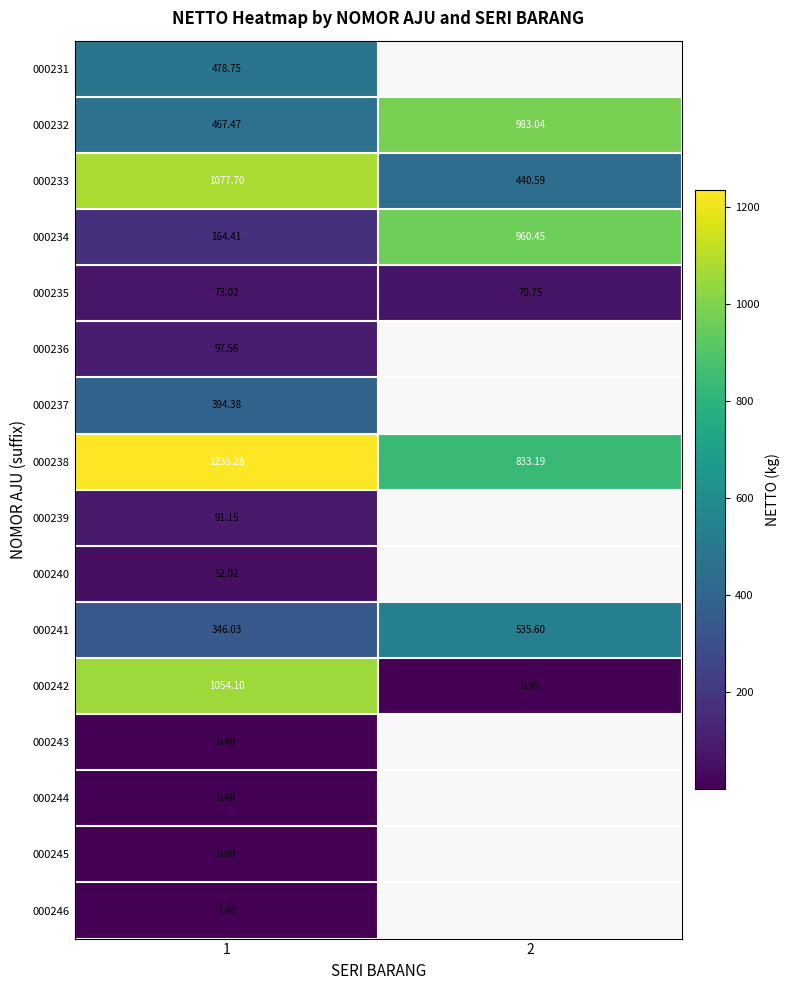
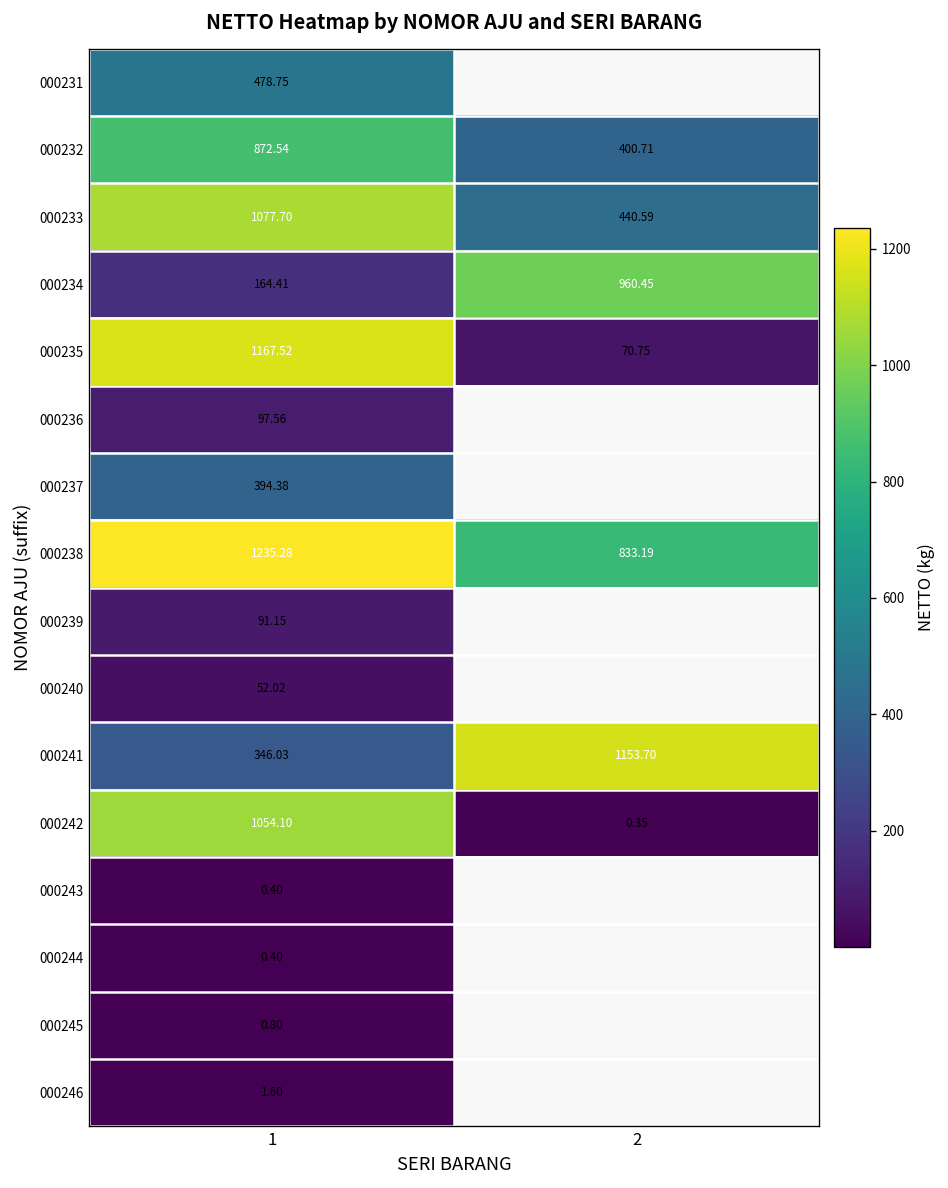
  {
    "000231": {
      "1": 478.75
    },
    "000232": {
-     "1": 467.47,
-     "2": 983.04
+     "1": 872.54,
+     "2": 400.71
    },
    "000233": {
      "1": 1077.70,
      "2": 440.59
    },
    "000234": {
      "1": 164.41,
      "2": 960.45
    },
    "000235": {
-     "1": 73.02,
+     "1": 1167.52,
      "2": 70.75
    },
    "000236": {
      "1": 97.56
    },
    "000237": {
      "1": 394.38
    },
    "000238": {
      "1": 1235.28,
      "2": 833.19
    },
    "000239": {
      "1": 91.15
    },
    "000240": {
      "1": 52.02
    },
    "000241": {
      "1": 346.03,
-     "2": 535.60
+     "2": 1153.70
    },
    "000242": {
      "1": 1054.10,
      "2": 0.35
    },
    "000243": {
      "1": 0.40
    },
    "000244": {
      "1": 0.40
    },
    "000245": {
      "1": 0.80
    },
    "000246": {
      "1": 1.60
    }
  }
